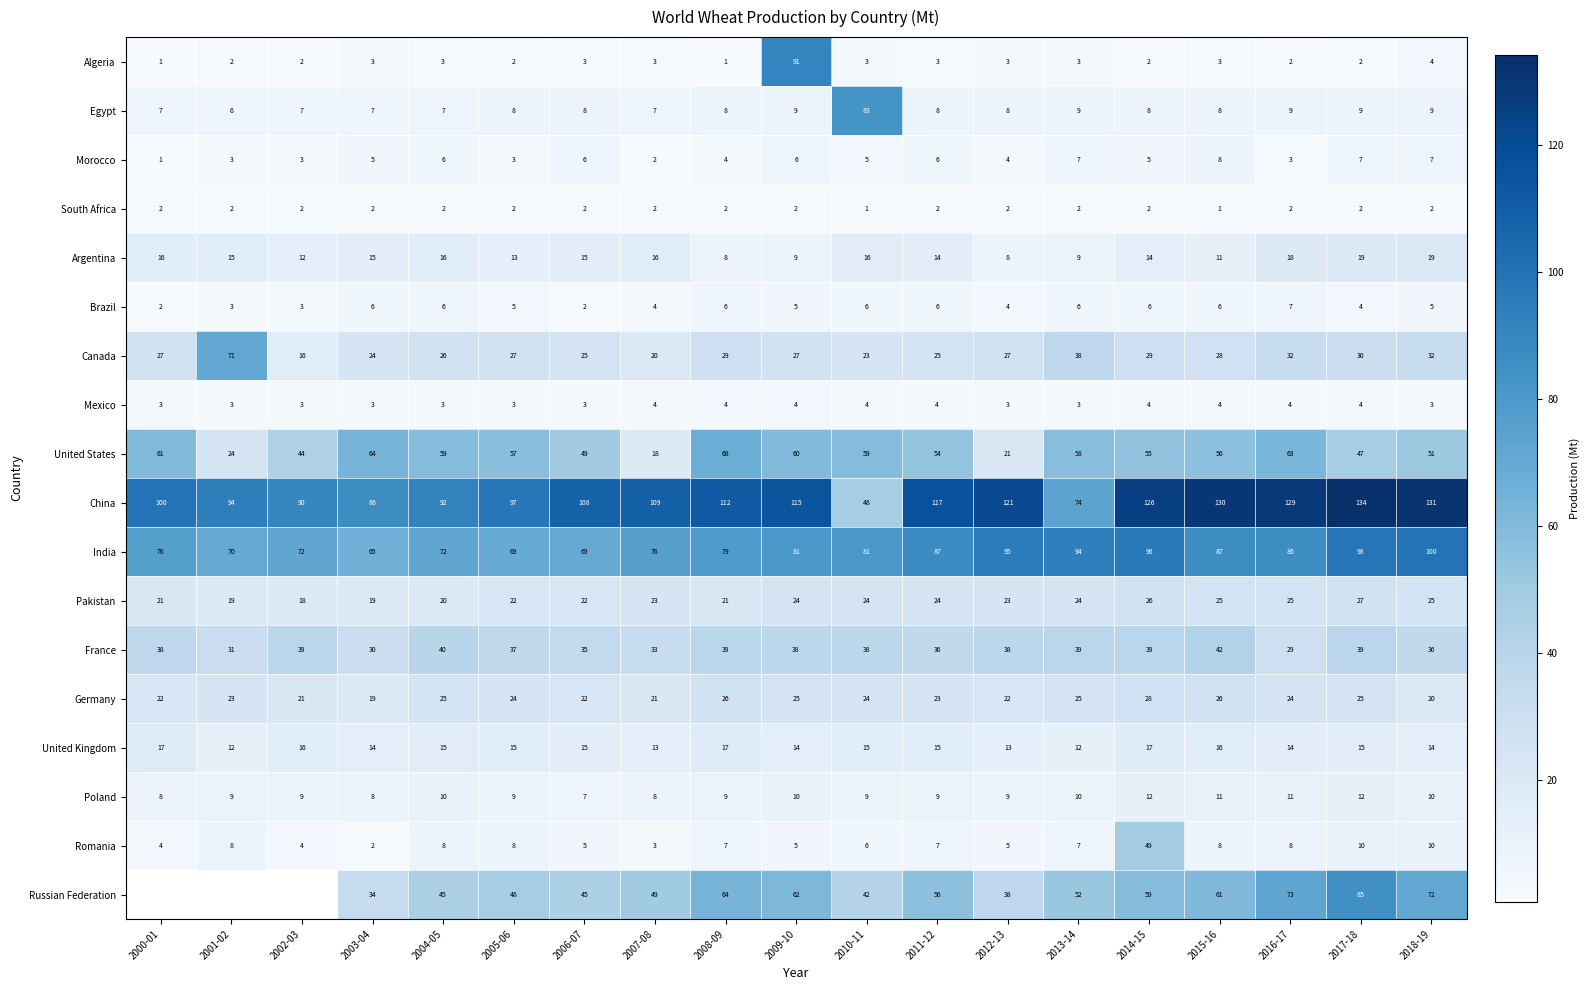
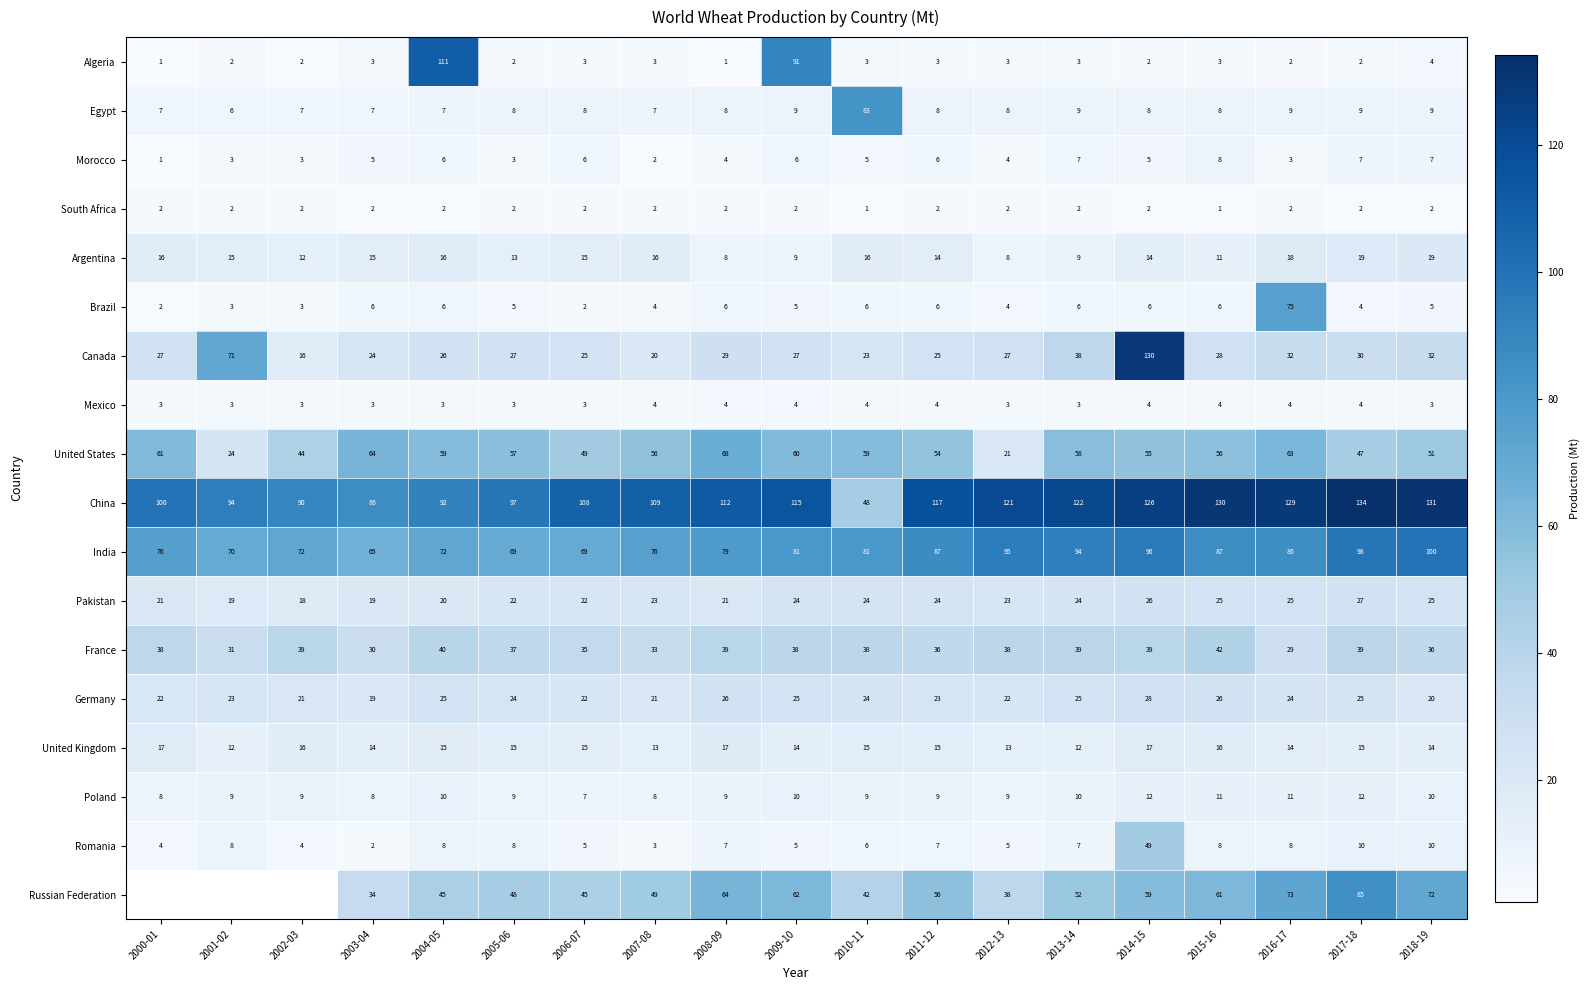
  {
    "Algeria": {
      "2000-01": 1,
      "2001-02": 2,
      "2002-03": 2,
      "2003-04": 3,
-     "2004-05": 3,
+     "2004-05": 111,
      "2005-06": 2,
      "2006-07": 3,
      "2007-08": 3,
      "2008-09": 1,
      "2009-10": 91,
      "2010-11": 3,
      "2011-12": 3,
      "2012-13": 3,
      "2013-14": 3,
      "2014-15": 2,
      "2015-16": 3,
      "2016-17": 2,
      "2017-18": 2,
      "2018-19": 4
    },
    "Brazil": {
      "2000-01": 2,
      "2001-02": 3,
      "2002-03": 3,
      "2003-04": 6,
      "2004-05": 6,
      "2005-06": 5,
      "2006-07": 2,
      "2007-08": 4,
      "2008-09": 6,
      "2009-10": 5,
      "2010-11": 6,
      "2011-12": 6,
      "2012-13": 4,
      "2013-14": 6,
      "2014-15": 6,
      "2015-16": 6,
-     "2016-17": 7,
+     "2016-17": 75,
      "2017-18": 4,
      "2018-19": 5
    },
    "Canada": {
      "2000-01": 27,
      "2001-02": 71,
      "2002-03": 16,
      "2003-04": 24,
      "2004-05": 26,
      "2005-06": 27,
      "2006-07": 25,
      "2007-08": 20,
      "2008-09": 29,
      "2009-10": 27,
      "2010-11": 23,
      "2011-12": 25,
      "2012-13": 27,
      "2013-14": 38,
-     "2014-15": 29,
+     "2014-15": 130,
      "2015-16": 28,
      "2016-17": 32,
      "2017-18": 30,
      "2018-19": 32
    },
    "United States": {
      "2000-01": 61,
      "2001-02": 24,
      "2002-03": 44,
      "2003-04": 64,
      "2004-05": 59,
      "2005-06": 57,
      "2006-07": 49,
-     "2007-08": 18,
+     "2007-08": 56,
      "2008-09": 68,
      "2009-10": 60,
      "2010-11": 59,
      "2011-12": 54,
      "2012-13": 21,
      "2013-14": 58,
      "2014-15": 55,
      "2015-16": 56,
      "2016-17": 63,
      "2017-18": 47,
      "2018-19": 51
    },
    "China": {
      "2000-01": 100,
      "2001-02": 94,
      "2002-03": 90,
      "2003-04": 86,
      "2004-05": 92,
      "2005-06": 97,
      "2006-07": 108,
      "2007-08": 109,
      "2008-09": 112,
      "2009-10": 115,
      "2010-11": 48,
      "2011-12": 117,
      "2012-13": 121,
-     "2013-14": 74,
+     "2013-14": 122,
      "2014-15": 126,
      "2015-16": 130,
      "2016-17": 129,
      "2017-18": 134,
      "2018-19": 131
    }
  }
